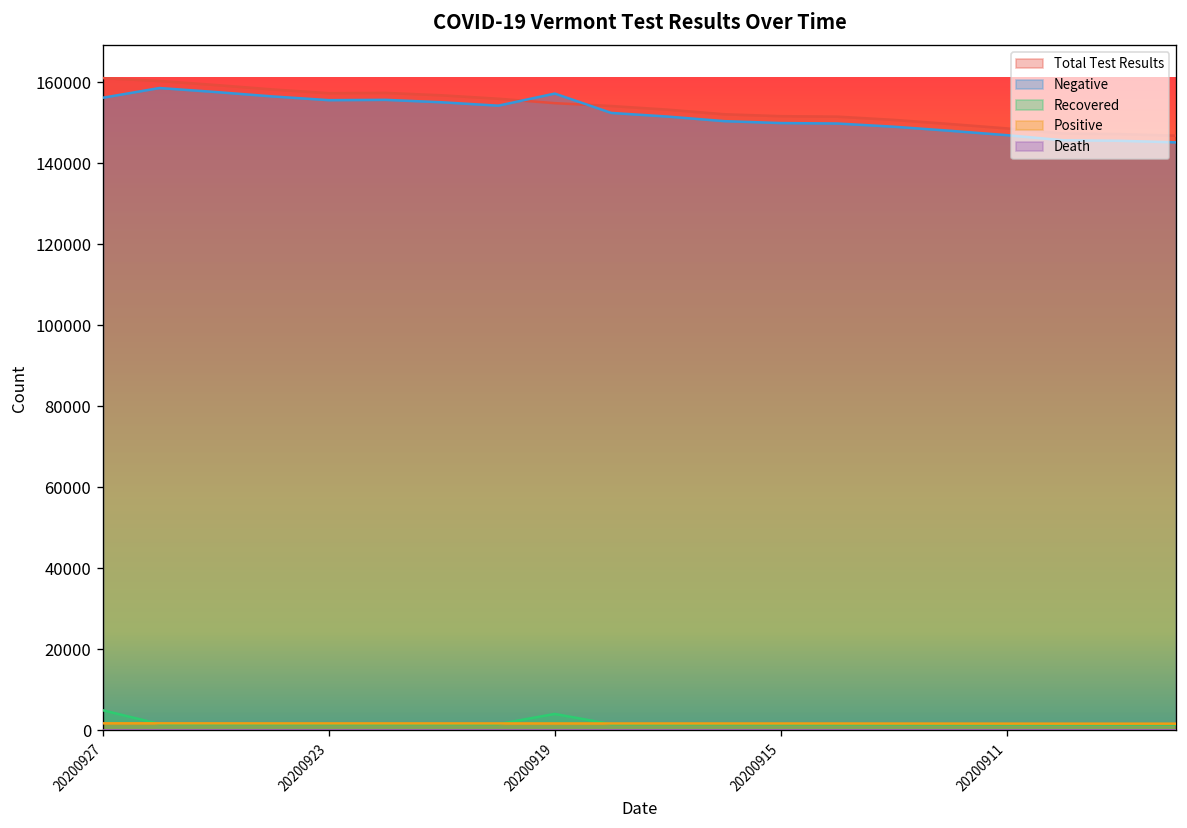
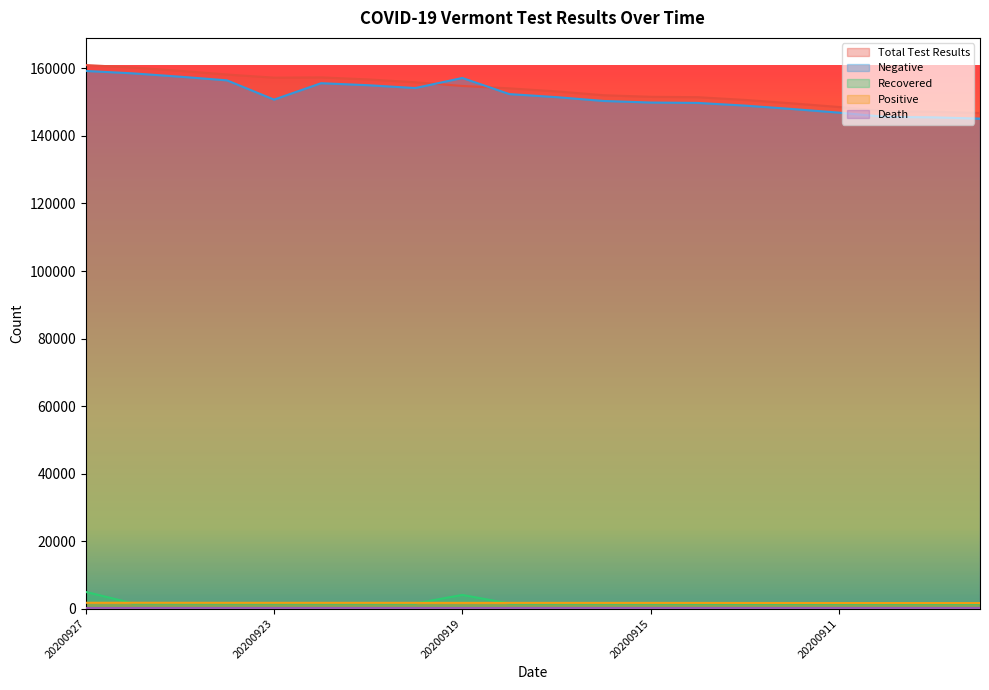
  {
    "Negative": {
-     "20200927": 156000,
-     "20200923": 156000,
+     "20200927": 159000,
+     "20200923": 151000,
      "20200919": 157000,
      "20200915": 150000,
      "20200911": 147000
    },
    "Recovered": {
      "20200927": 5000,
      "20200919": 4000
    },
    "Death": {
      "20200927": 0,
      "20200923": 0,
      "20200919": 0,
      "20200915": 0,
      "20200911": 0
    }
  }
